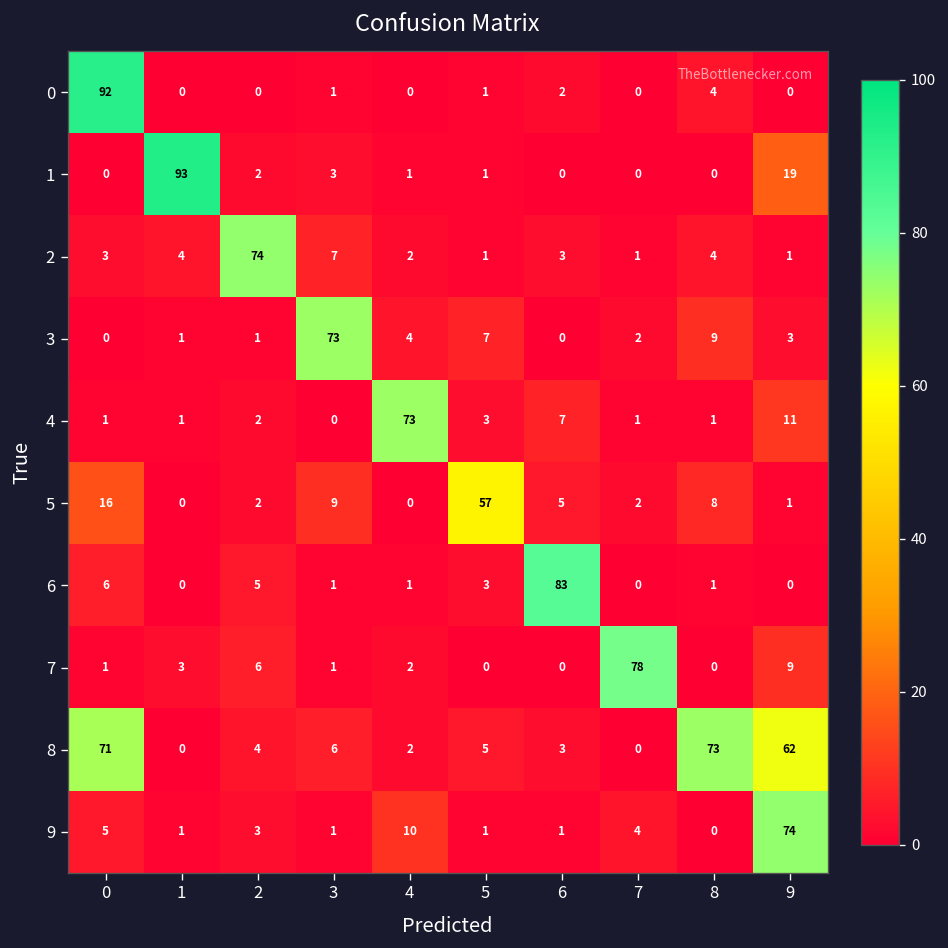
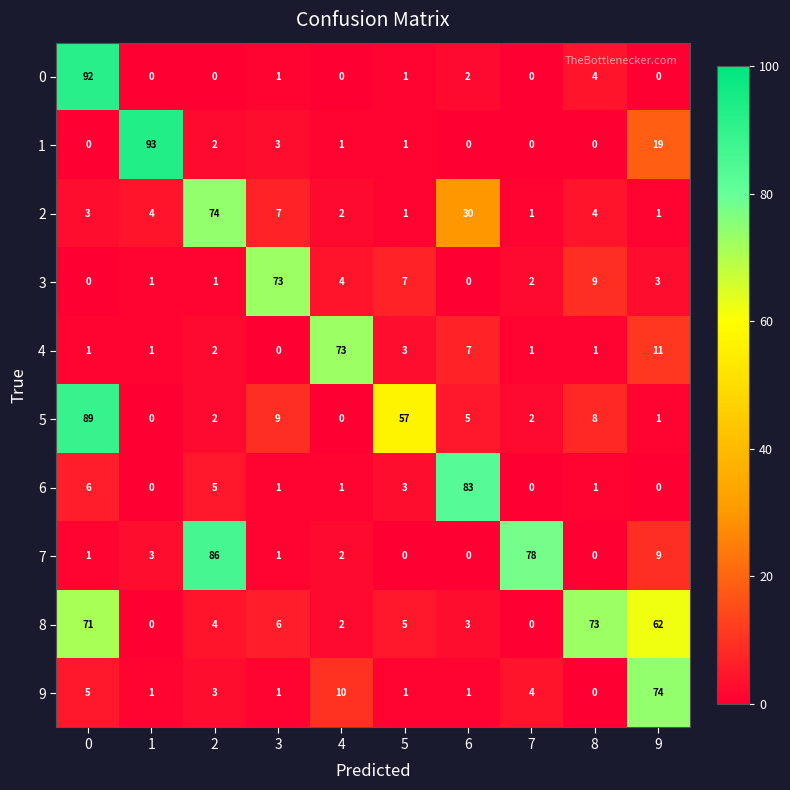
  {
    "0": {
      "0": 92,
      "1": 0,
      "2": 0,
      "3": 1,
      "4": 0,
      "5": 1,
      "6": 2,
      "7": 0,
      "9": 0
    },
    "1": {
      "0": 0,
      "1": 93,
      "2": 2,
      "3": 3,
      "4": 1,
      "5": 1,
      "6": 0,
      "7": 0,
      "8": 0,
      "9": 19
    },
    "2": {
      "0": 3,
      "1": 4,
      "2": 74,
      "3": 7,
      "4": 2,
      "5": 1,
-     "6": 3,
+     "6": 30,
      "7": 1,
      "8": 4,
      "9": 1
    },
    "3": {
      "0": 0,
      "1": 1,
      "2": 1,
      "3": 73,
      "4": 4,
      "5": 7,
      "6": 0,
      "7": 2,
      "8": 9,
      "9": 3
    },
    "4": {
      "0": 1,
      "1": 1,
      "2": 2,
      "3": 0,
      "4": 73,
      "5": 3,
      "6": 7,
      "7": 1,
      "8": 1,
      "9": 11
    },
    "5": {
-     "0": 16,
+     "0": 89,
      "1": 0,
      "2": 2,
      "3": 9,
      "4": 0,
      "5": 57,
      "6": 5,
      "7": 2,
      "8": 8,
      "9": 1
    },
    "6": {
      "0": 6,
      "1": 0,
      "2": 5,
      "3": 1,
      "4": 1,
      "5": 3,
      "6": 83,
      "7": 0,
      "8": 1,
      "9": 0
    },
    "7": {
      "0": 1,
      "1": 3,
-     "2": 6,
+     "2": 86,
      "3": 1,
      "4": 2,
      "5": 0,
      "6": 0,
      "7": 78,
      "8": 0,
      "9": 9
    },
    "8": {
      "0": 71,
      "1": 0,
      "2": 4,
      "3": 6,
      "4": 2,
      "5": 5,
      "6": 3,
      "7": 0,
      "8": 73,
      "9": 62
    },
    "9": {
      "0": 5,
      "1": 1,
      "2": 3,
      "3": 1,
      "4": 10,
      "5": 1,
      "6": 1,
      "7": 4,
      "8": 0,
      "9": 74
    }
  }
